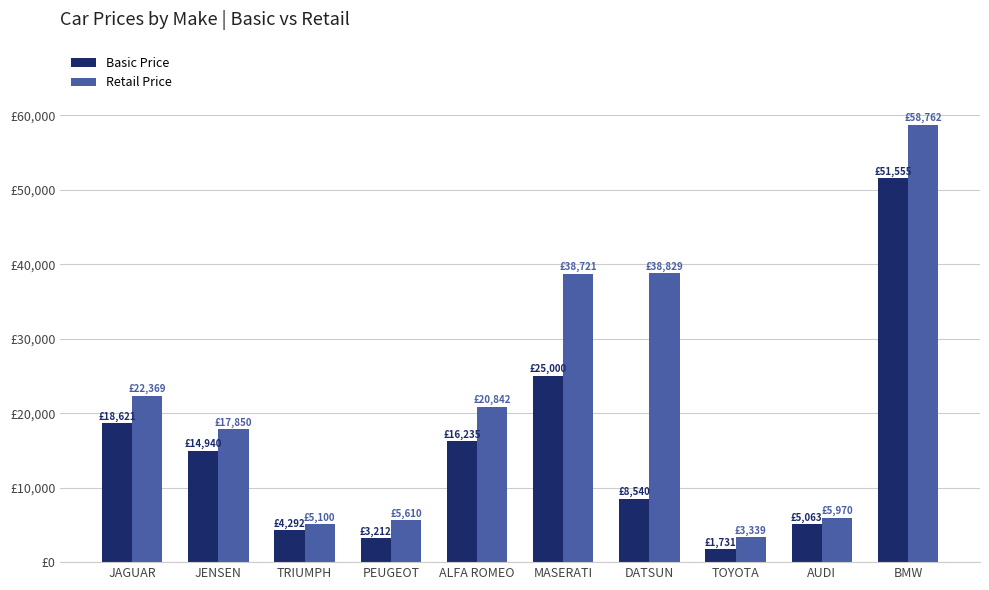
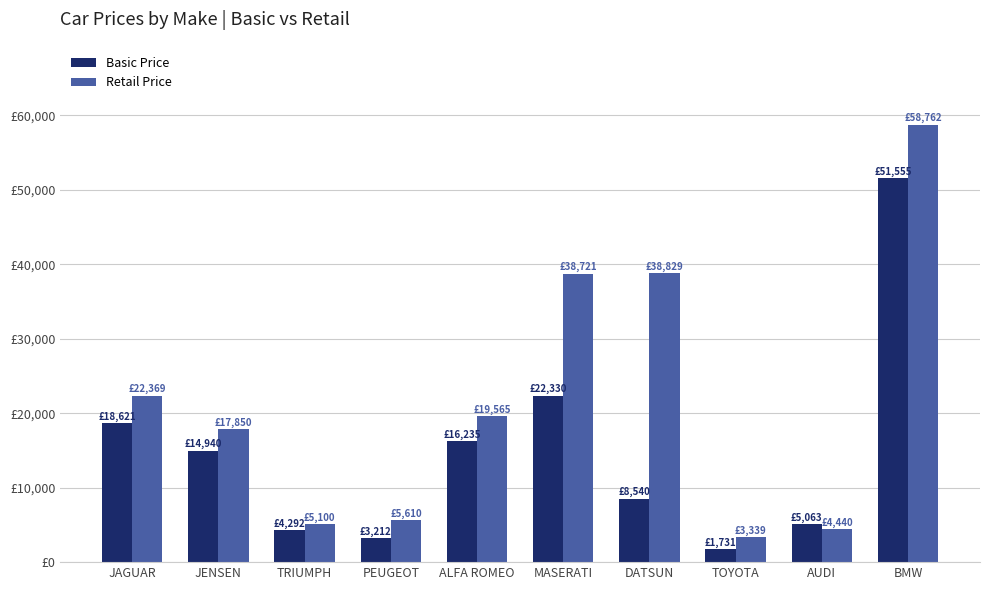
  {
    "Basic Price": {
      "JAGUAR": "£18,621",
      "JENSEN": "£14,940",
      "TRIUMPH": "£4,292",
      "PEUGEOT": "£3,212",
      "ALFA ROMEO": "£16,235",
-     "MASERATI": "£25,000",
+     "MASERATI": "£22,330",
      "DATSUN": "£8,540",
      "TOYOTA": "£1,731",
      "AUDI": "£5,063",
      "BMW": "£51,555"
    },
    "Retail Price": {
      "JAGUAR": "£22,369",
      "JENSEN": "£17,850",
      "TRIUMPH": "£5,100",
      "PEUGEOT": "£5,610",
-     "ALFA ROMEO": "£20,842",
+     "ALFA ROMEO": "£19,565",
      "MASERATI": "£38,721",
      "DATSUN": "£38,829",
      "TOYOTA": "£3,339",
-     "AUDI": "£5,970",
+     "AUDI": "£4,440",
      "BMW": "£58,762"
    }
  }
